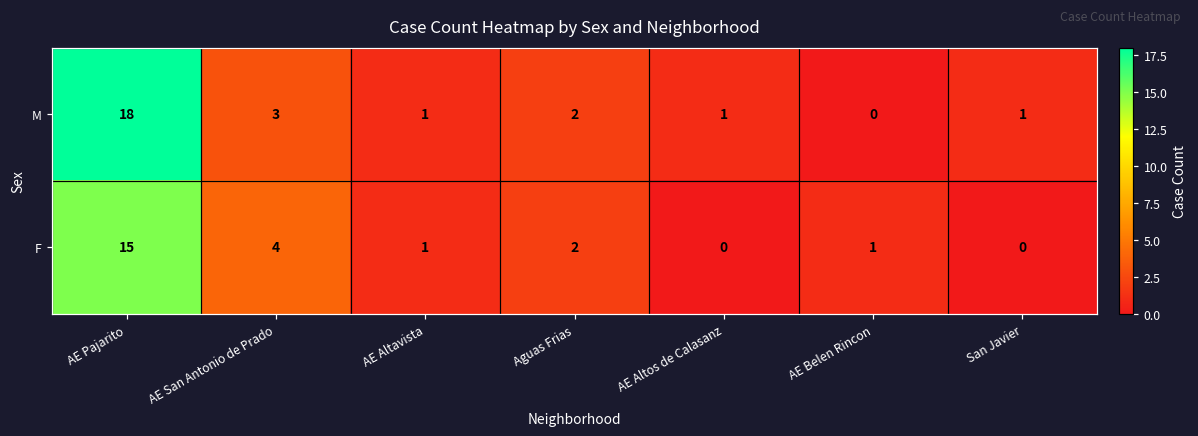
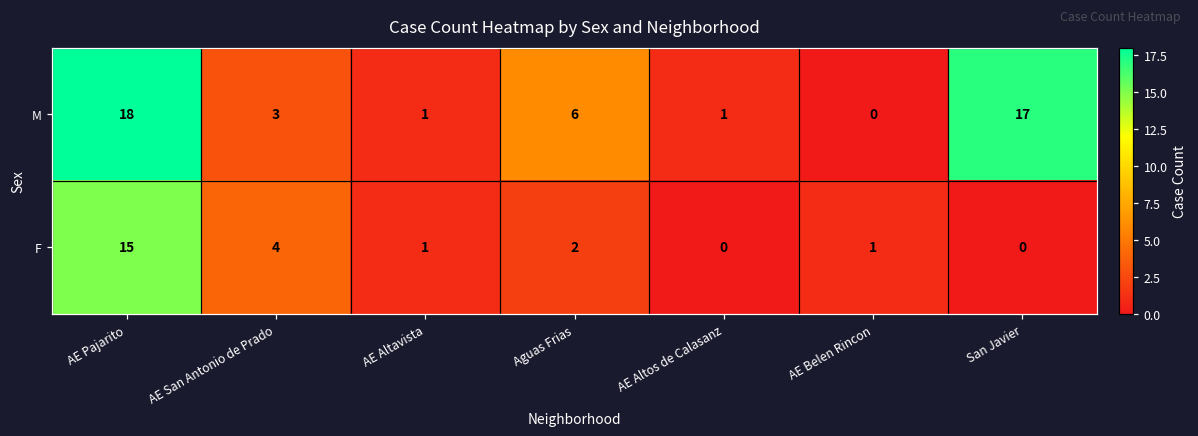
  {
    "M": {
      "AE Pajarito": 18,
      "AE San Antonio de Prado": 3,
      "AE Altavista": 1,
-     "Aguas Frias": 2,
+     "Aguas Frias": 6,
      "AE Altos de Calasanz": 1,
      "AE Belen Rincon": 0,
-     "San Javier": 1
+     "San Javier": 17
    },
    "F": {
      "AE Pajarito": 15,
      "AE San Antonio de Prado": 4,
      "AE Altavista": 1,
      "Aguas Frias": 2,
      "AE Altos de Calasanz": 0,
      "AE Belen Rincon": 1,
      "San Javier": 0
    }
  }
